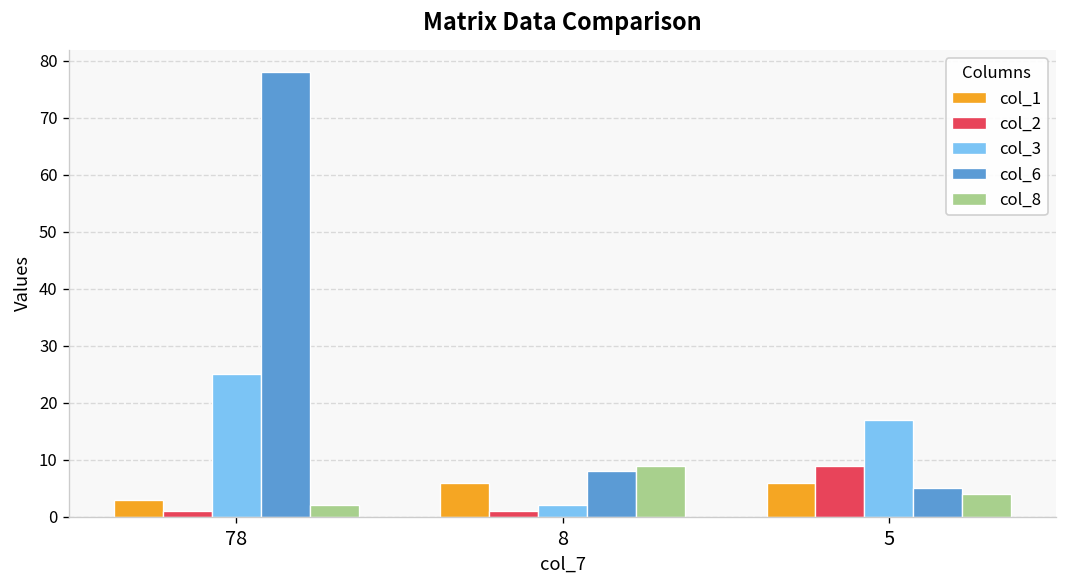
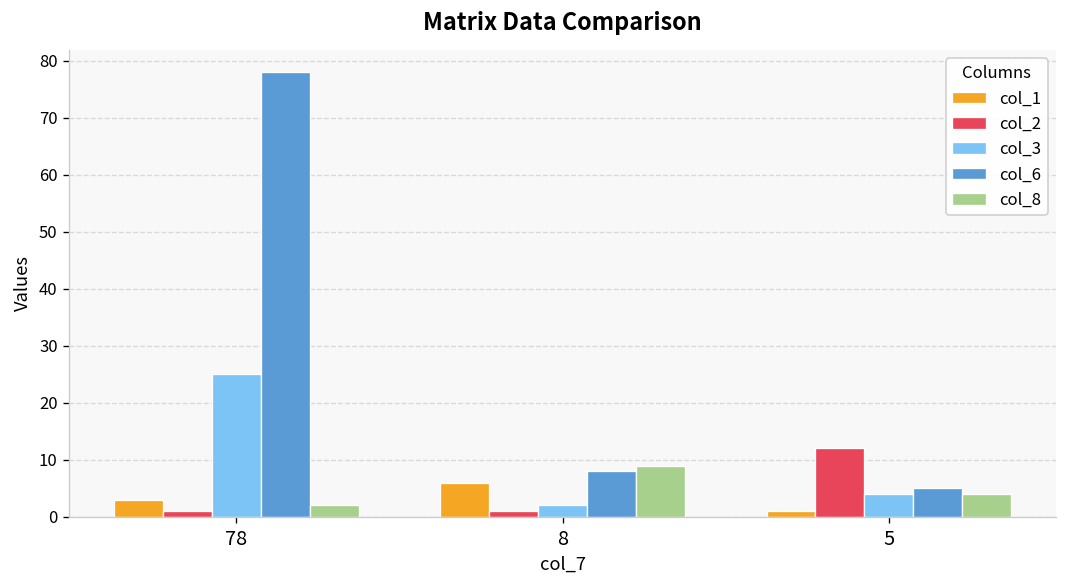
  {
    "col_1": {
      "78": 3,
      "8": 6,
-     "5": 6
+     "5": 1
    },
    "col_2": {
      "78": 1,
      "8": 1,
-     "5": 9
+     "5": 12
    },
    "col_3": {
      "78": 25,
      "8": 2,
-     "5": 17
+     "5": 4
    },
    "col_6": {
      "78": 78,
      "8": 8,
      "5": 5
    },
    "col_8": {
      "78": 2,
      "8": 9,
      "5": 4
    }
  }
